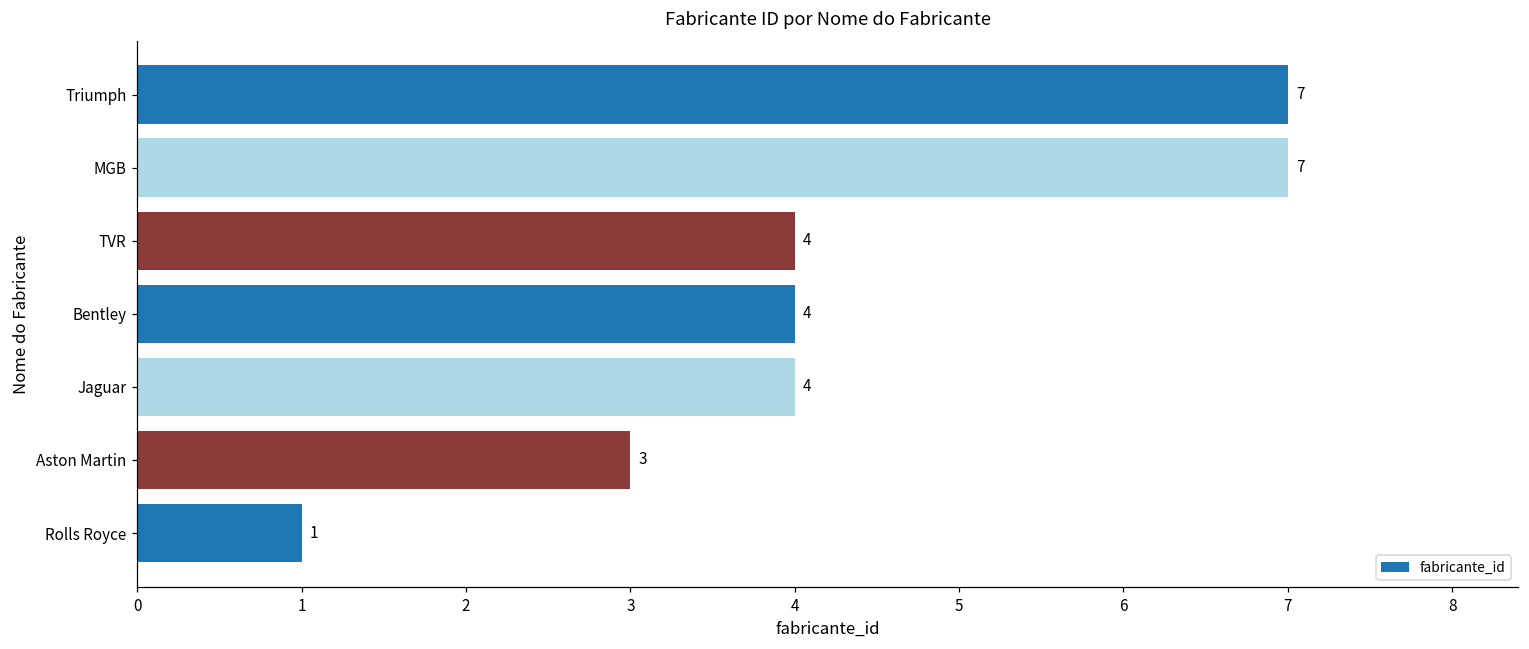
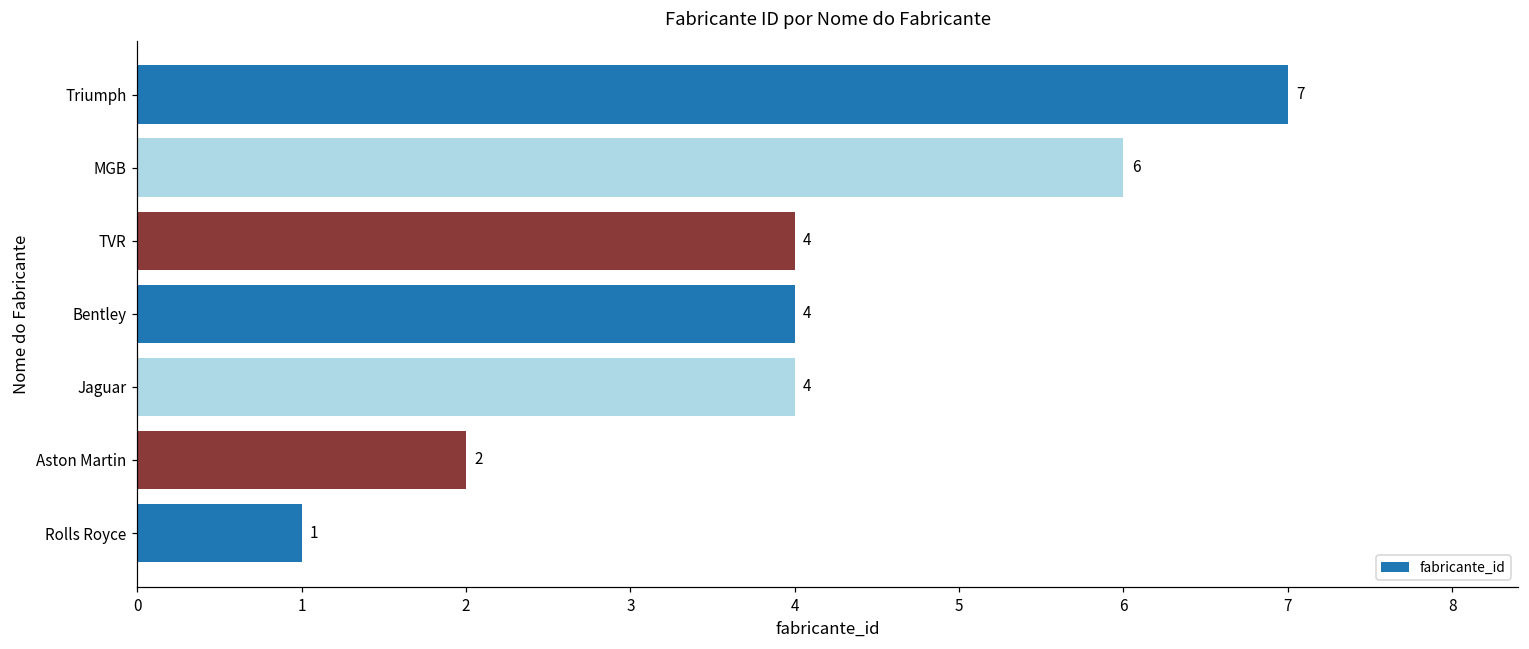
  {
    "Triumph": 7,
-   "MGB": 7,
+   "MGB": 6,
    "TVR": 4,
    "Bentley": 4,
    "Jaguar": 4,
-   "Aston Martin": 3,
+   "Aston Martin": 2,
    "Rolls Royce": 1
  }
